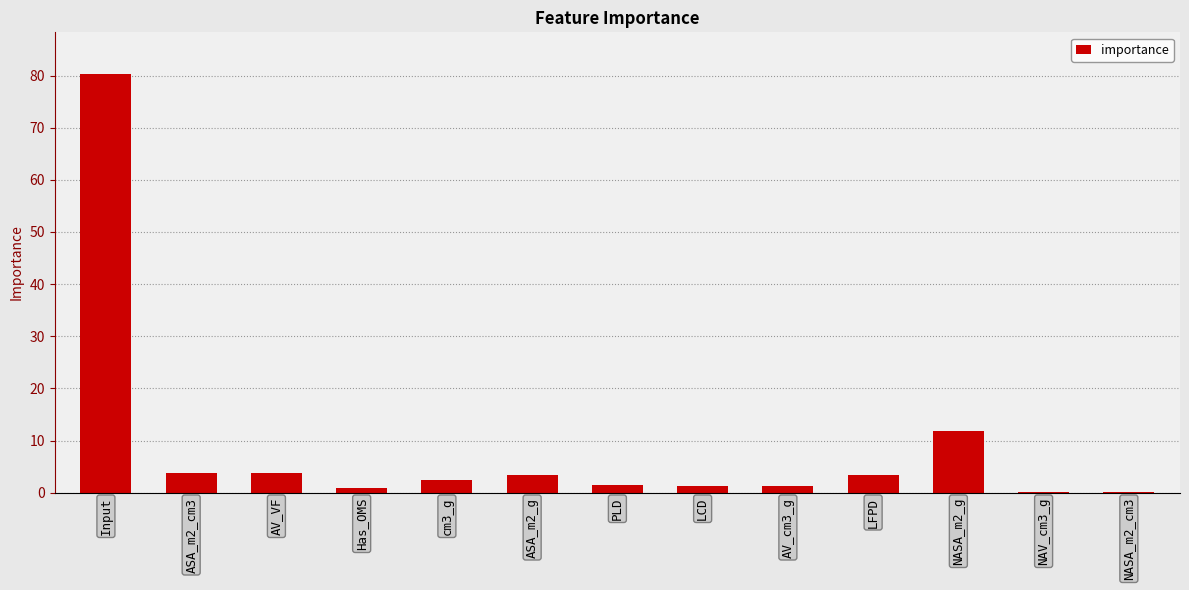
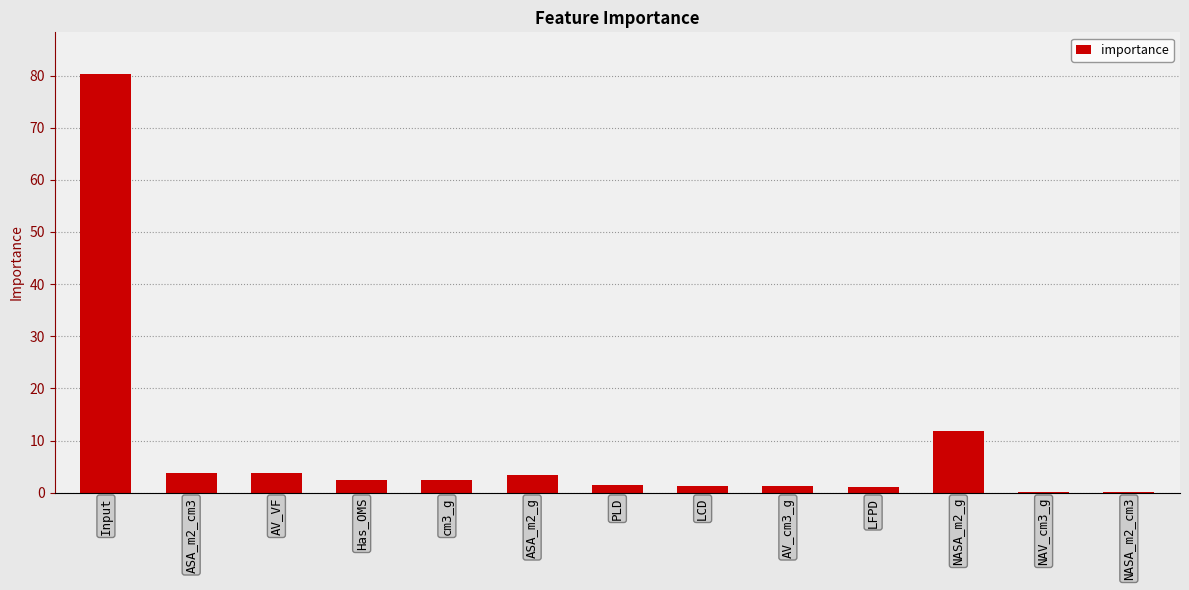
  {
    "Input": 80,
    "ASA_m2_cm3": 4,
    "AV_VF": 4,
-   "Has_OMS": 1,
+   "Has_OMS": 2,
    "cm3_g": 2,
    "ASA_m2_g": 3,
    "PLD": 1,
    "LCD": 1,
    "AV_cm3_g": 1,
-   "LFPD": 3,
+   "LFPD": 1,
    "NASA_m2_g": 12
  }
